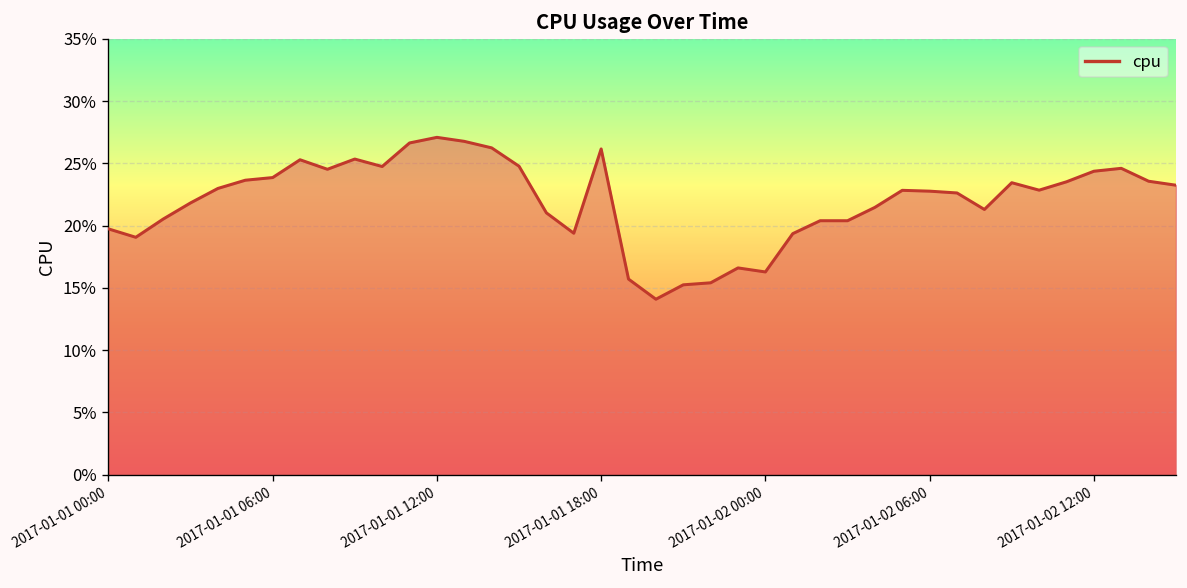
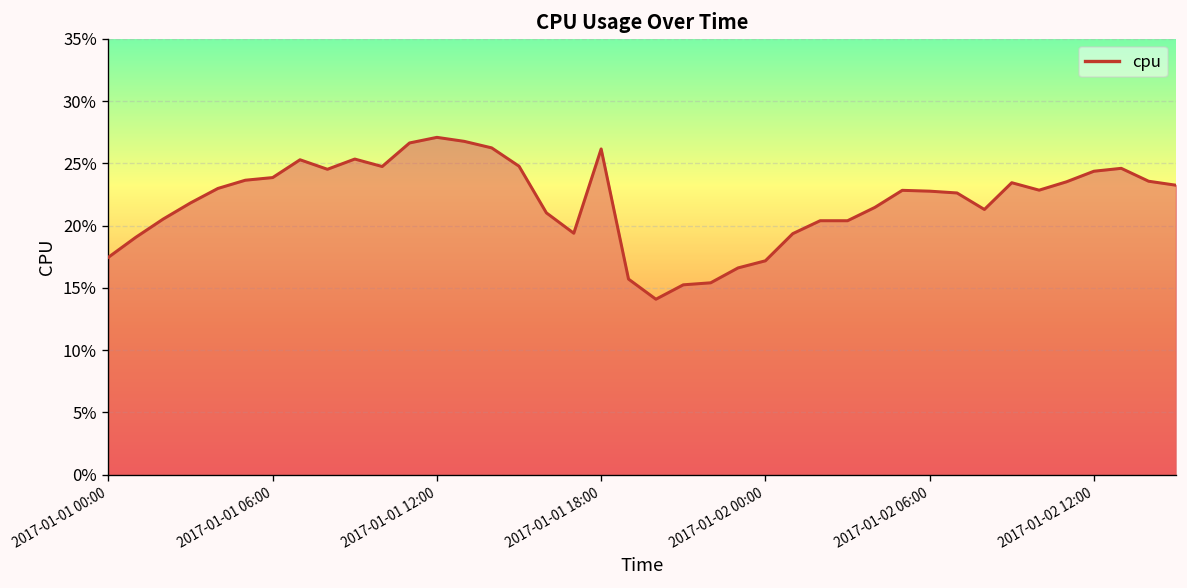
  {
-   "2017-01-01 00:00": "19.7%",
+   "2017-01-01 00:00": "17.5%",
    "2017-01-01 06:00": "23.9%",
    "2017-01-01 12:00": "27.1%",
    "2017-01-01 18:00": "26.2%",
-   "2017-01-02 00:00": "16.3%",
+   "2017-01-02 00:00": "17.2%",
    "2017-01-02 06:00": "22.8%",
    "2017-01-02 12:00": "24.4%"
  }
